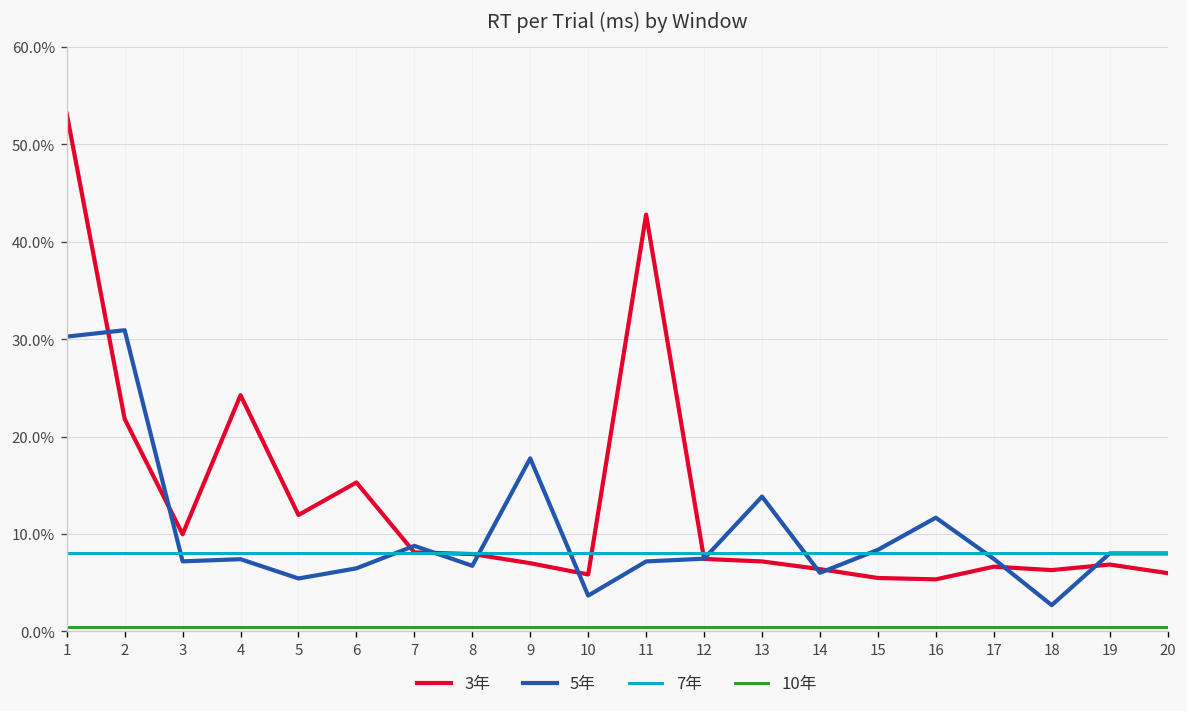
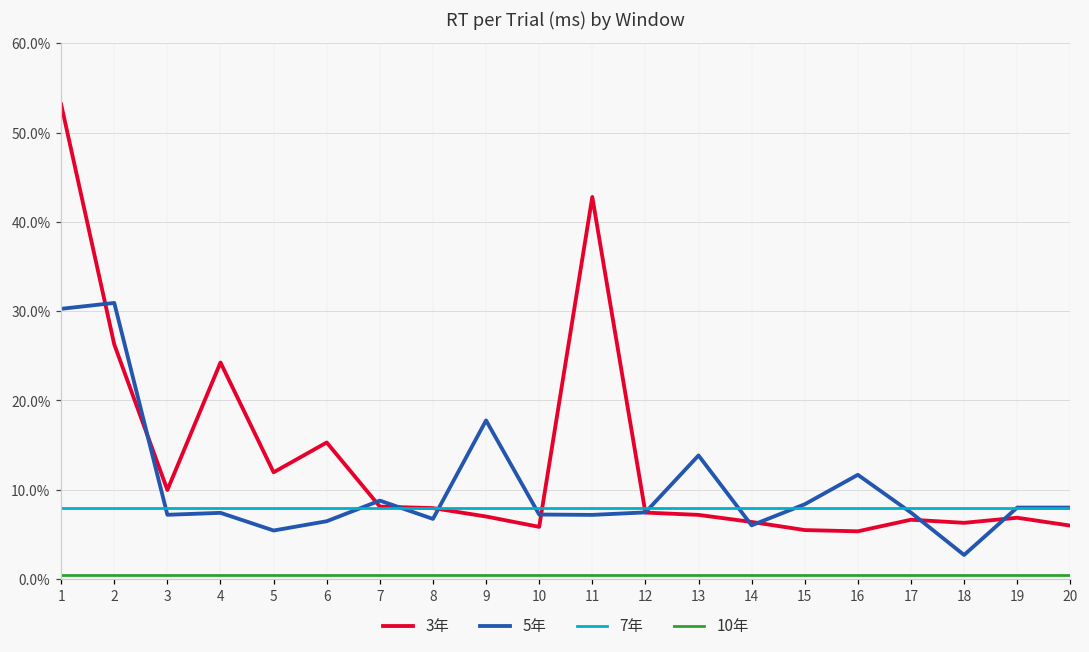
  {
    "3年": {
      "1": "53%",
-     "2": "22%",
+     "2": "26%",
      "3": "10%",
      "4": "24%",
      "5": "12%",
      "6": "15%",
      "9": "7%",
      "10": "6%",
      "11": "43%",
      "13": "7%",
      "14": "6%",
      "15": "5%",
      "16": "5%",
      "17": "7%",
      "18": "6%",
      "19": "7%",
      "20": "6%"
    },
    "5年": {
      "1": "30%",
      "2": "31%",
      "3": "7%",
      "4": "7%",
      "5": "5%",
      "6": "6%",
      "7": "9%",
      "8": "7%",
      "9": "18%",
-     "10": "4%",
+     "10": "7%",
      "11": "7%",
      "13": "14%",
      "14": "6%",
      "15": "8%",
      "16": "12%",
      "17": "7%",
      "18": "3%"
    },
    "7年": {
      "1": "8%",
      "2": "8%",
      "3": "8%",
      "4": "8%",
      "5": "8%",
      "6": "8%",
      "9": "8%",
      "10": "8%",
      "11": "8%",
      "12": "8%",
      "13": "8%",
      "14": "8%",
      "15": "8%",
      "16": "8%",
      "17": "8%",
      "18": "8%"
    },
    "10年": {
      "1": "0%",
      "2": "0%",
      "3": "0%",
      "4": "0%",
      "5": "0%",
      "6": "0%",
      "7": "0%",
      "8": "0%",
      "9": "0%",
      "10": "0%",
      "11": "0%",
      "12": "0%",
      "13": "0%",
      "14": "0%",
      "15": "0%",
      "16": "0%",
      "17": "0%",
      "18": "0%",
      "19": "0%",
      "20": "0%"
    }
  }
